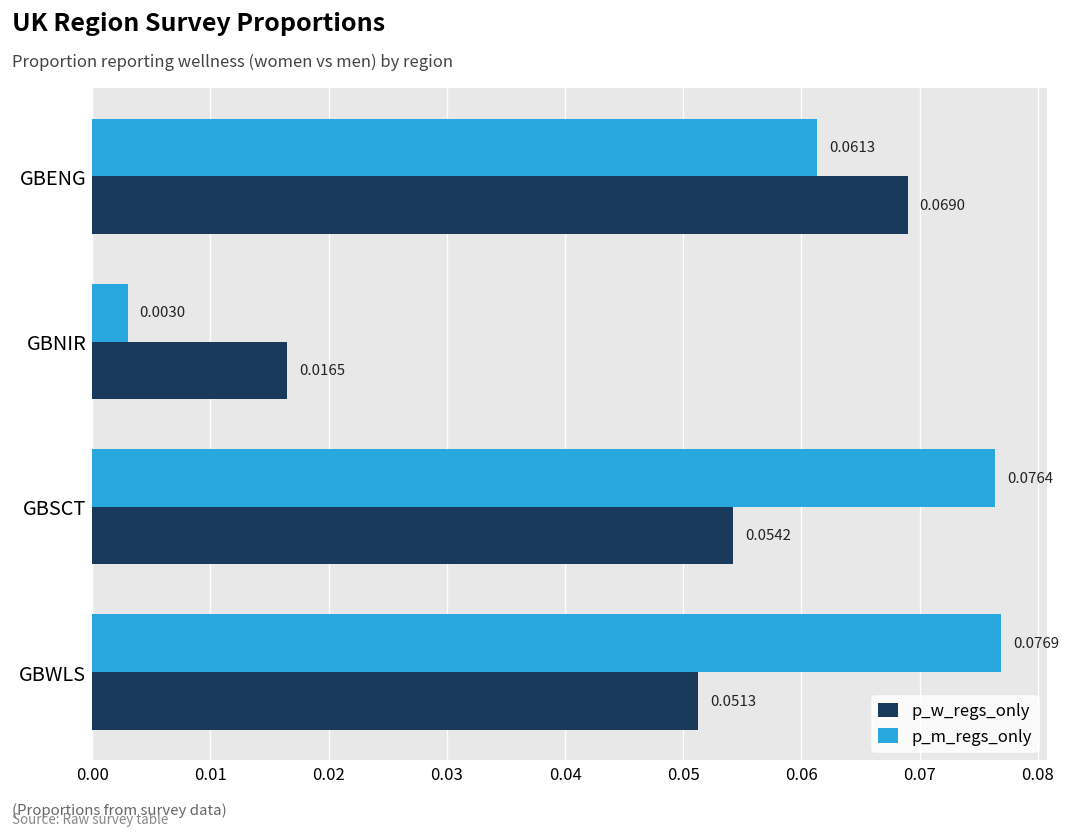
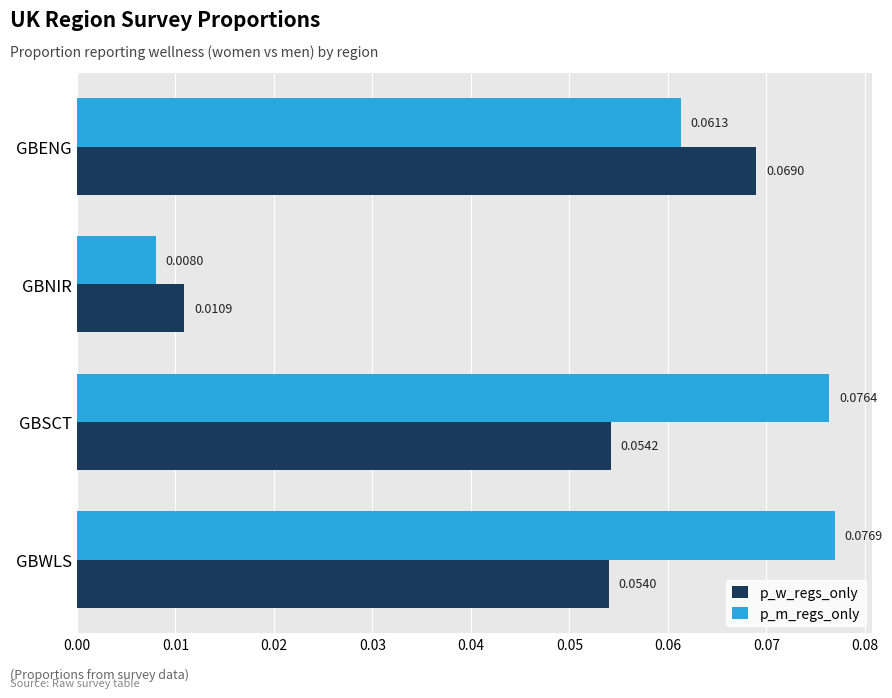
  {
    "p_w_regs_only": {
      "GBENG": 0.0690,
-     "GBNIR": 0.0165,
+     "GBNIR": 0.0109,
      "GBSCT": 0.0542,
-     "GBWLS": 0.0513
+     "GBWLS": 0.0540
    },
    "p_m_regs_only": {
      "GBENG": 0.0613,
-     "GBNIR": 0.0030,
+     "GBNIR": 0.0080,
      "GBSCT": 0.0764,
      "GBWLS": 0.0769
    }
  }
